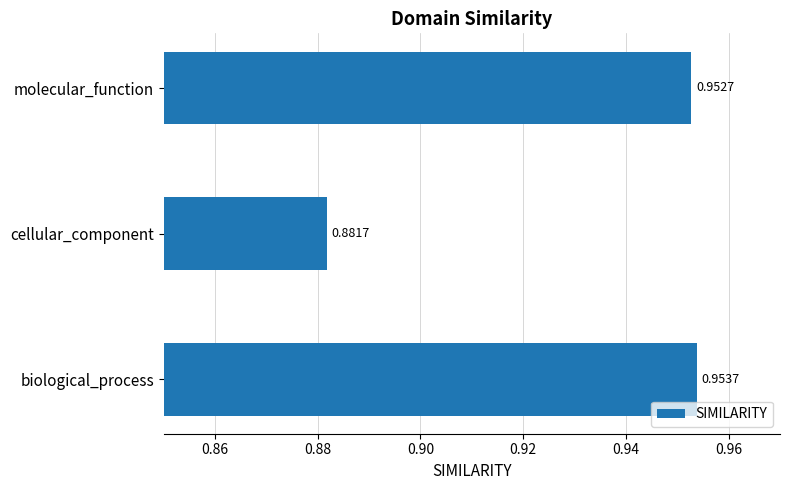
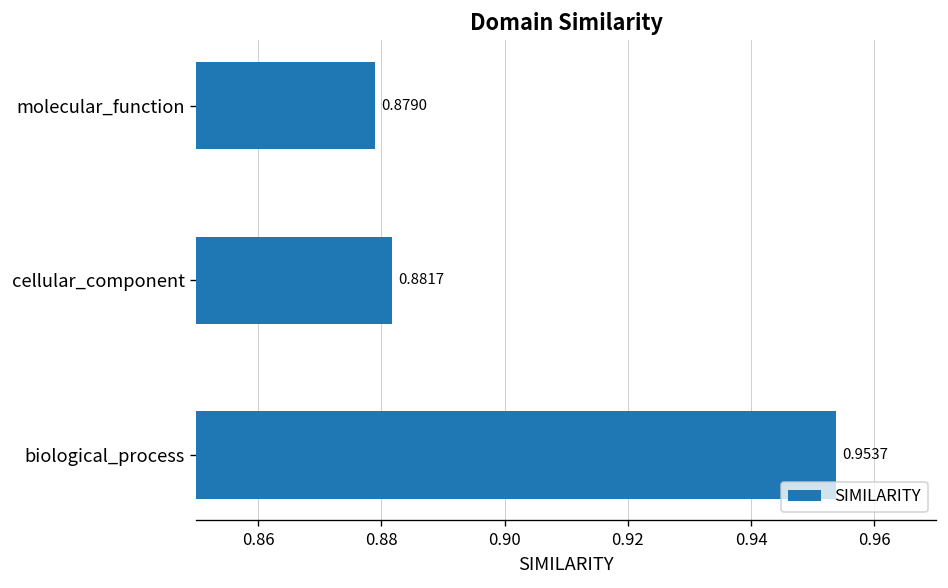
  {
-   "molecular_function": 0.9527,
+   "molecular_function": 0.8790,
    "cellular_component": 0.8817,
    "biological_process": 0.9537
  }
